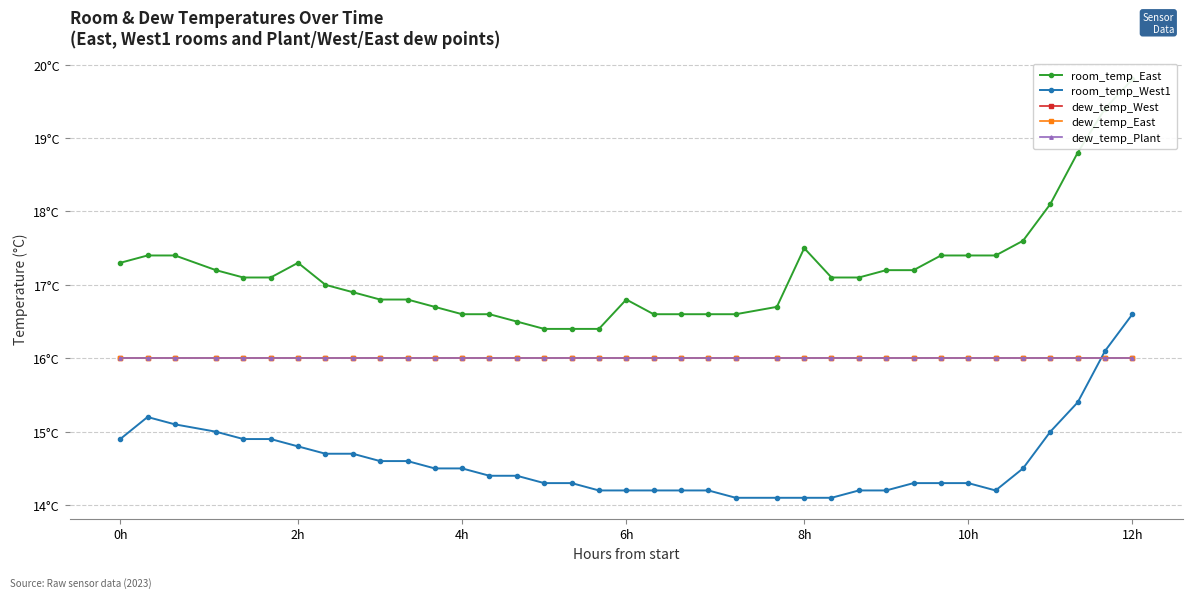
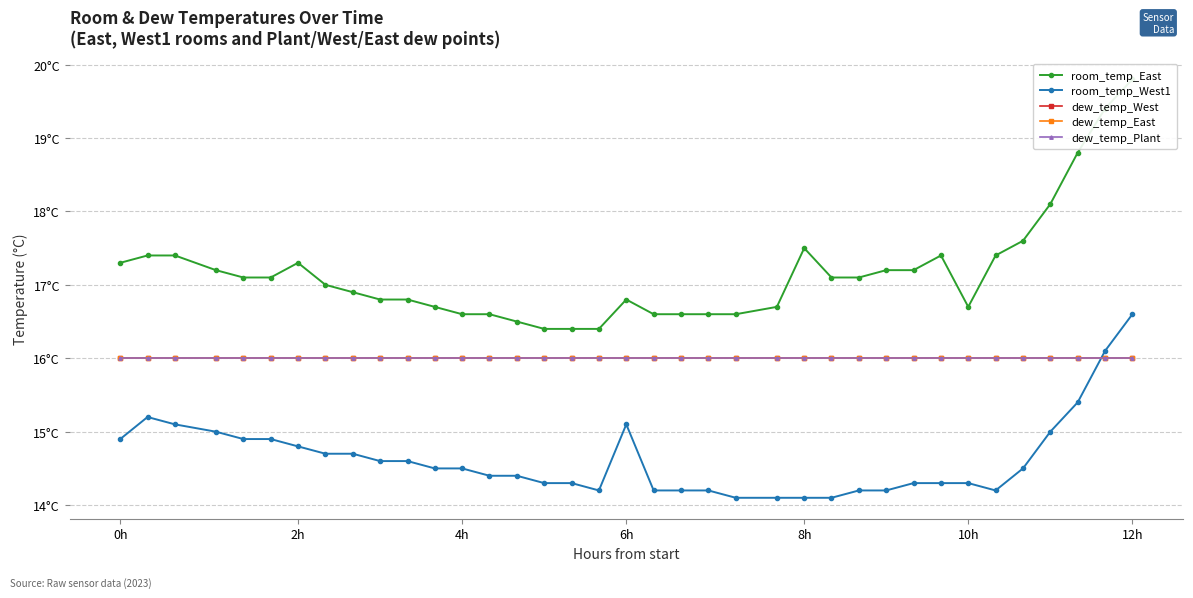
  {
    "room_temp_East": {
      "0h": "17.3°C",
      "2h": "17.3°C",
      "4h": "16.6°C",
      "6h": "16.8°C",
      "8h": "17.5°C",
-     "10h": "17.4°C"
+     "10h": "16.7°C"
    },
    "room_temp_West1": {
      "0h": "14.9°C",
      "2h": "14.8°C",
      "4h": "14.5°C",
-     "6h": "14.2°C",
+     "6h": "15.1°C",
      "8h": "14.1°C",
      "10h": "14.3°C",
      "12h": "16.6°C"
    },
    "dew_temp_Plant": {
      "0h": "16.0°C",
      "2h": "16.0°C",
      "4h": "16.0°C",
      "6h": "16.0°C",
      "8h": "16.0°C",
      "10h": "16.0°C",
      "12h": "16.0°C"
    }
  }
